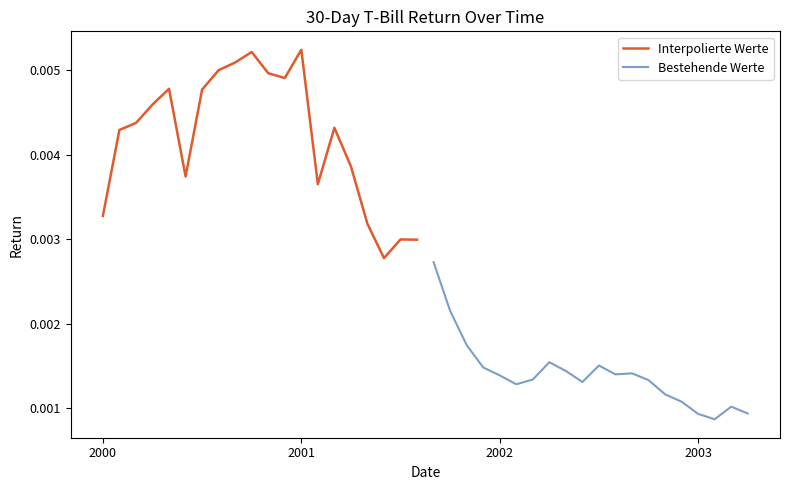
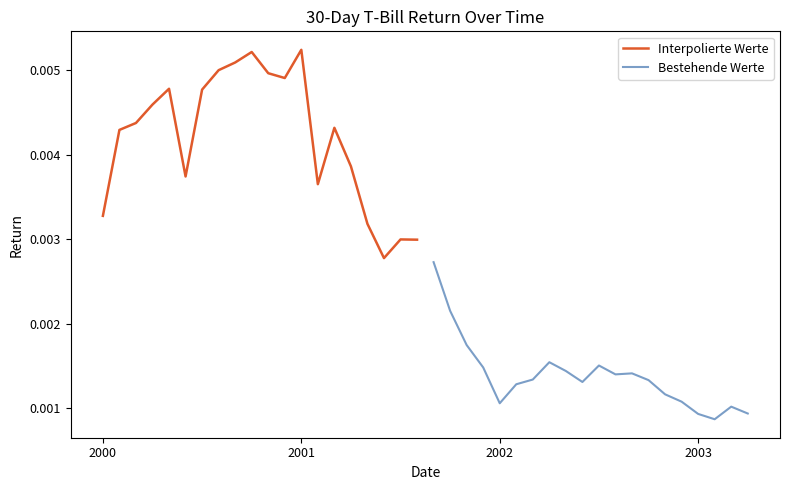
  {
    "Interpolierte Werte": {
      "2000": 0.0033,
      "2001": 0.0052
    },
    "Bestehende Werte": {
-     "2002": 0.0014,
+     "2002": 0.0011,
      "2003": 0.0009
    }
  }
